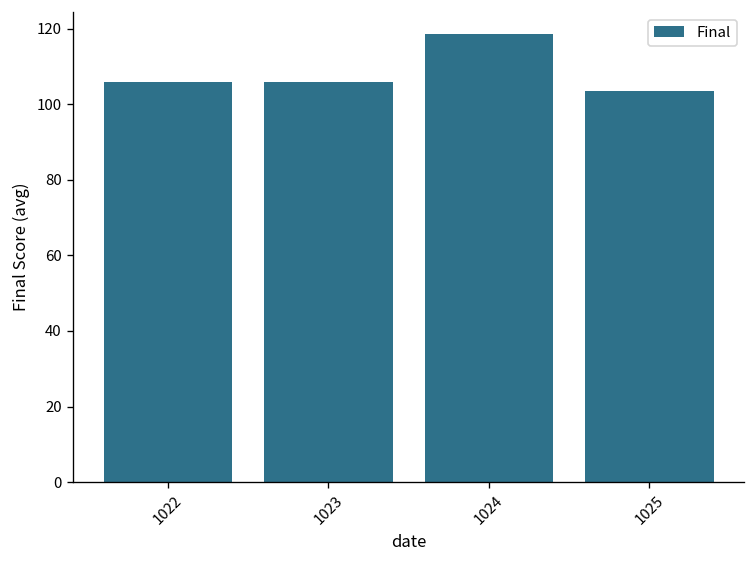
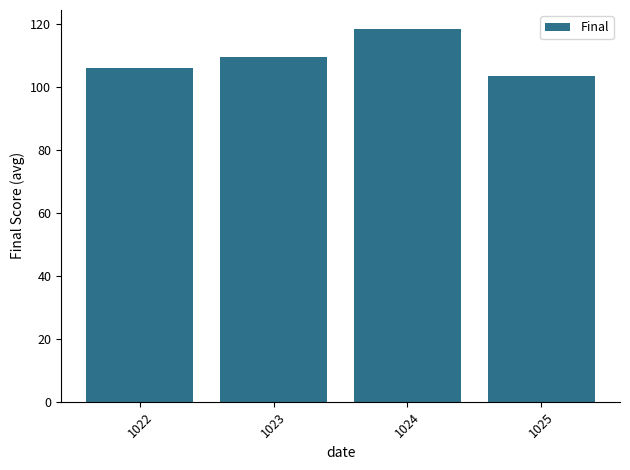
  {
    "1022": 106,
-   "1023": 106,
+   "1023": 109,
    "1024": 119,
    "1025": 104
  }
